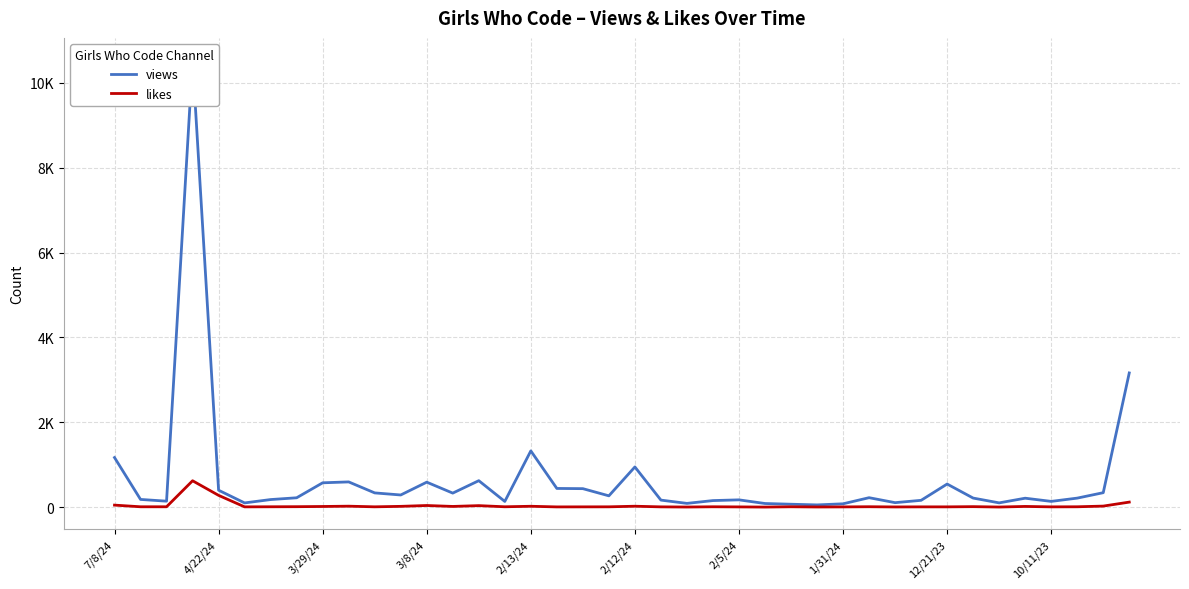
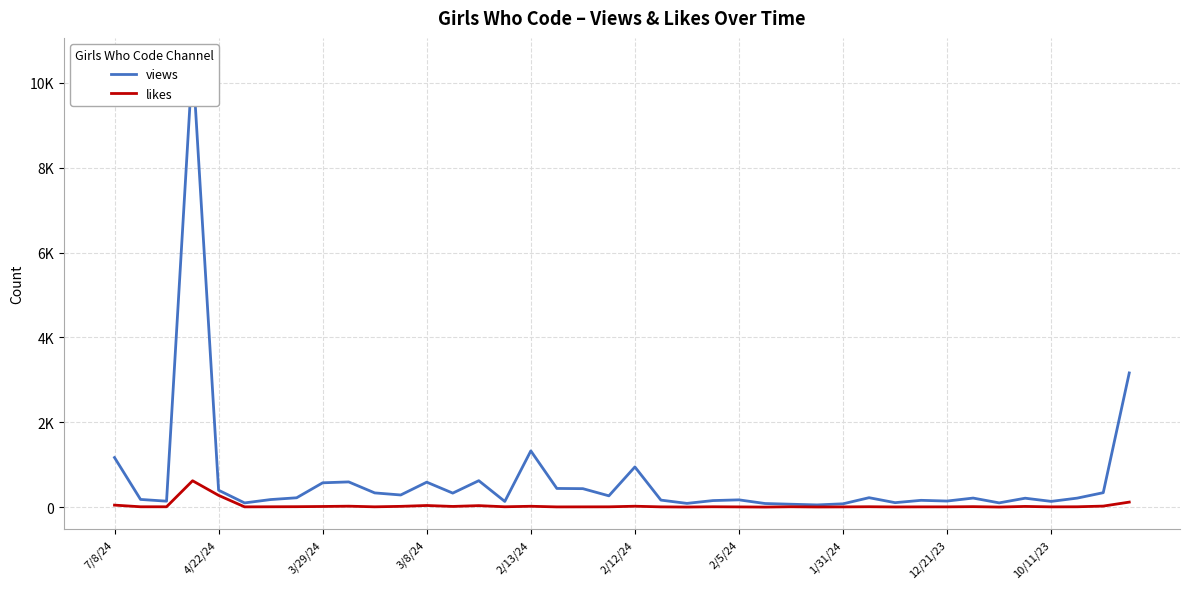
  {
    "views": {
      "7/8/24": 1200,
      "4/22/24": 400,
      "3/29/24": 600,
      "3/8/24": 600,
      "2/13/24": 1300,
      "2/5/24": 200,
-     "12/21/23": 500,
+     "12/21/23": 100,
      "10/11/23": 100
    },
    "likes": {
      "7/8/24": 0,
      "4/22/24": 300,
      "3/29/24": 0,
      "3/8/24": 0,
      "2/13/24": 0,
      "2/5/24": 0,
      "12/21/23": 0,
      "10/11/23": 0
    }
  }
